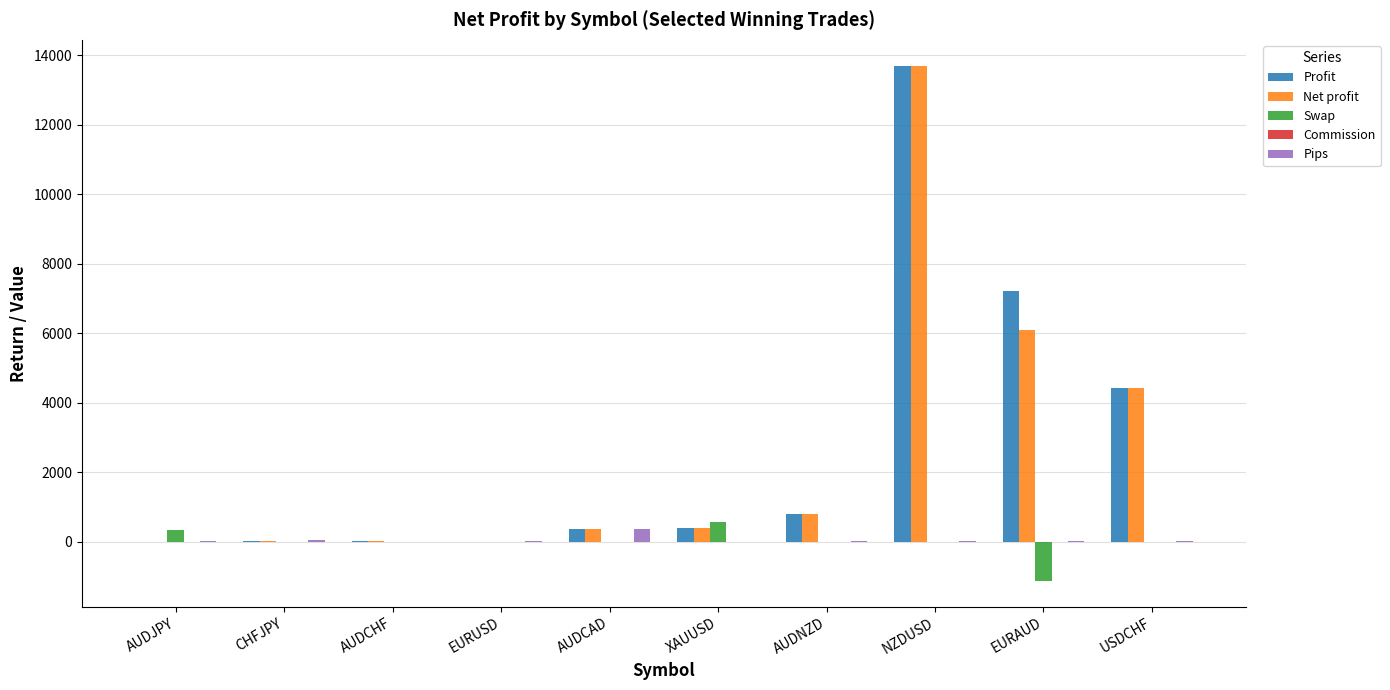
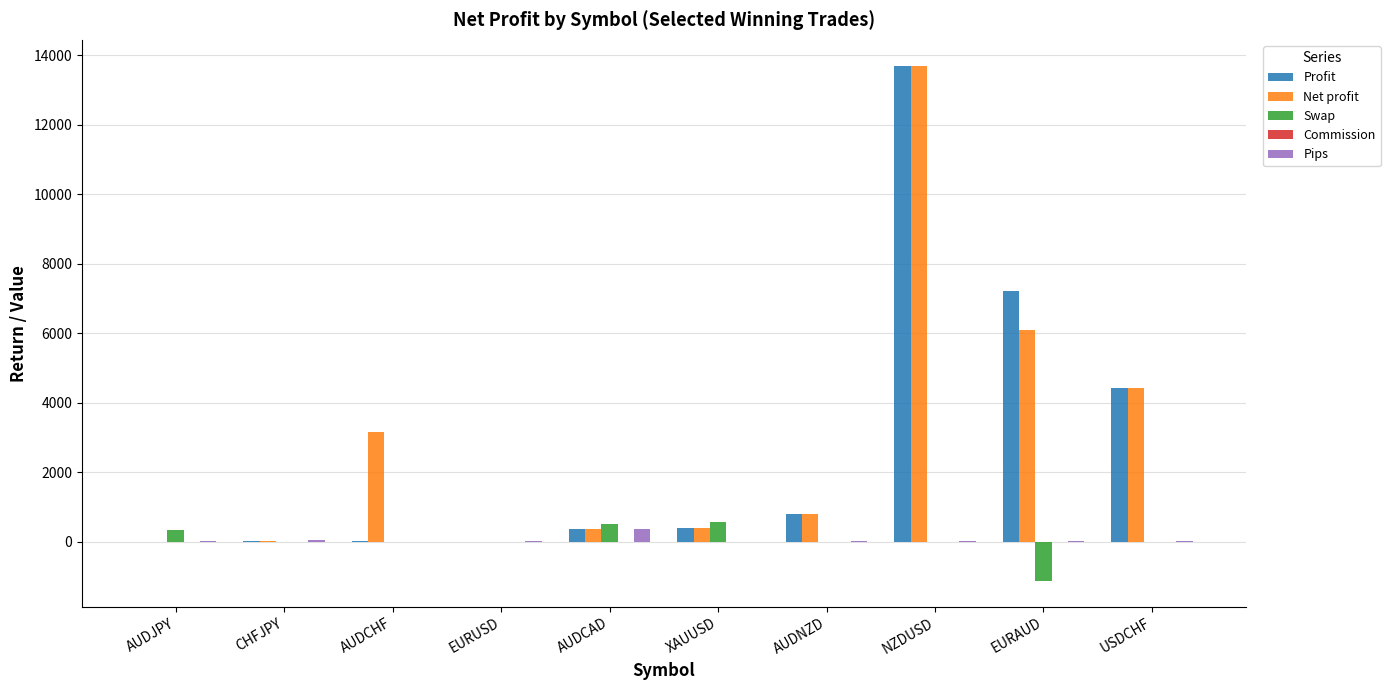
  {
    "Profit": {
      "AUDCAD": 400,
      "XAUUSD": 400,
      "AUDNZD": 800,
      "NZDUSD": 13700,
      "EURAUD": 7200,
      "USDCHF": 4400
    },
    "Net profit": {
-     "AUDCHF": 0,
+     "AUDCHF": 3200,
      "AUDCAD": 400,
      "XAUUSD": 400,
      "AUDNZD": 800,
      "NZDUSD": 13700,
      "EURAUD": 6100,
      "USDCHF": 4400
    },
    "Swap": {
      "AUDJPY": 300,
      "CHFJPY": 0,
      "AUDCHF": 0,
      "EURUSD": 0,
-     "AUDCAD": 0,
+     "AUDCAD": 500,
      "XAUUSD": 600,
      "AUDNZD": 0,
      "NZDUSD": 0,
      "EURAUD": -1100,
      "USDCHF": 0
    },
    "Commission": {
      "AUDJPY": 0,
      "CHFJPY": 0,
      "AUDCHF": 0,
      "EURUSD": 0,
      "AUDCAD": 0,
      "XAUUSD": 0,
      "AUDNZD": 0,
      "NZDUSD": 0,
      "EURAUD": 0,
      "USDCHF": 0
    },
    "Pips": {
      "AUDCAD": 400
    }
  }
